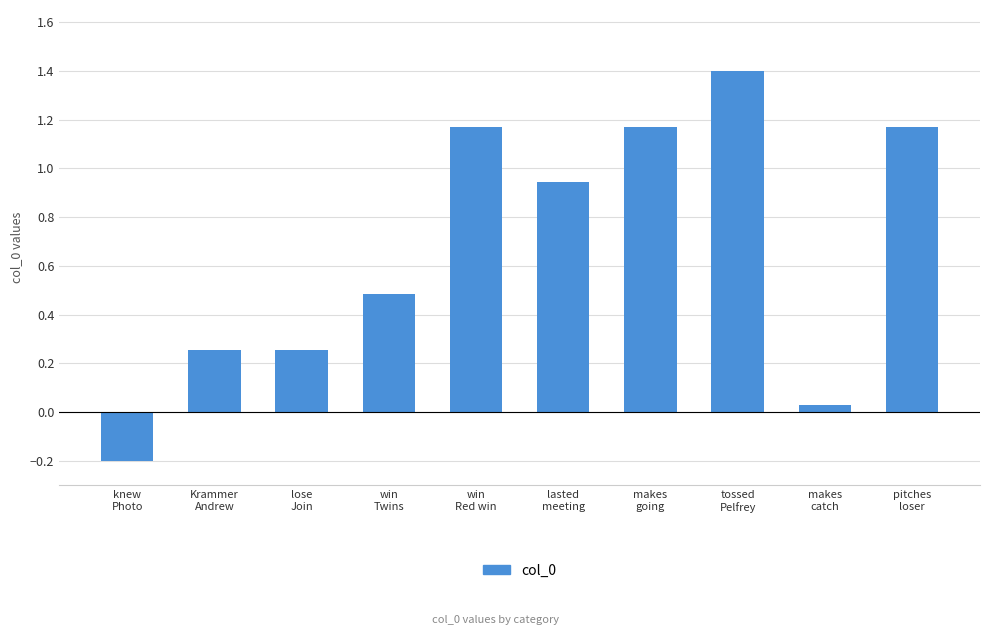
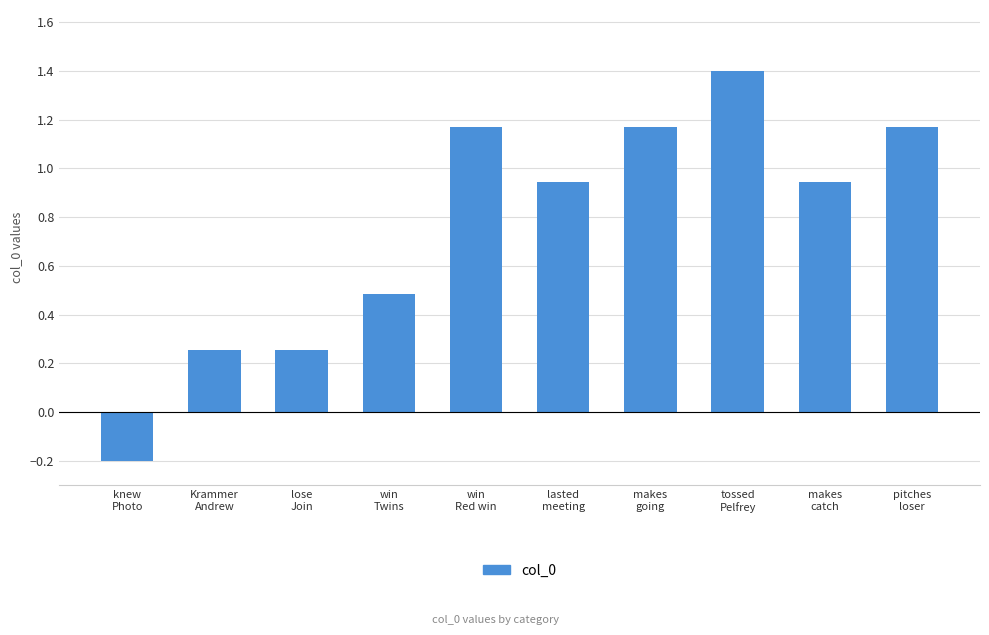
  {
    "knew Photo": -0.20,
    "Krammer Andrew": 0.26,
    "lose Join": 0.26,
    "win Twins": 0.49,
    "win Red win": 1.17,
    "lasted meeting": 0.94,
    "makes going": 1.17,
    "tossed Pelfrey": 1.40,
-   "makes catch": 0.03,
+   "makes catch": 0.94,
    "pitches loser": 1.17
  }
